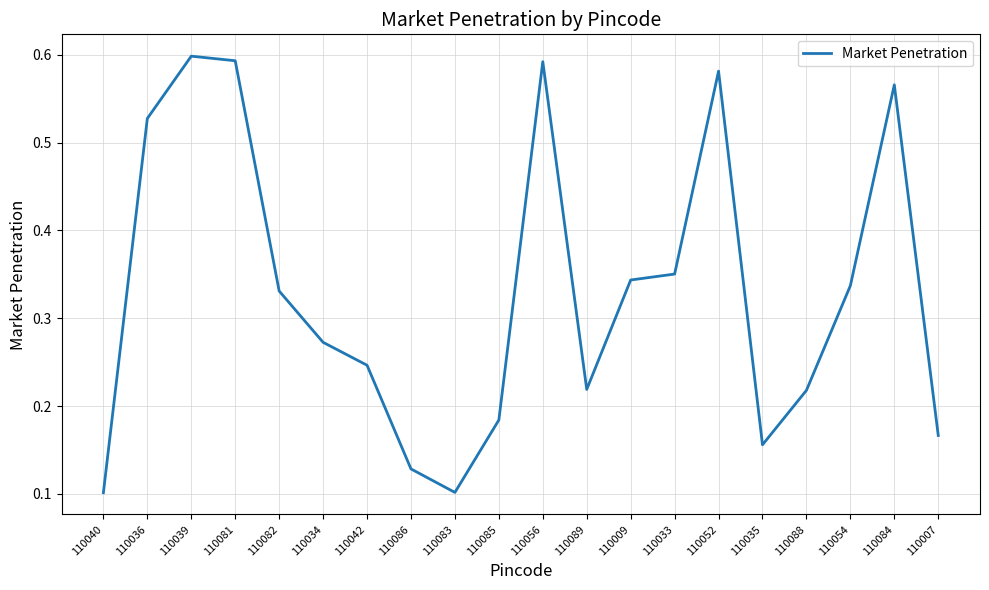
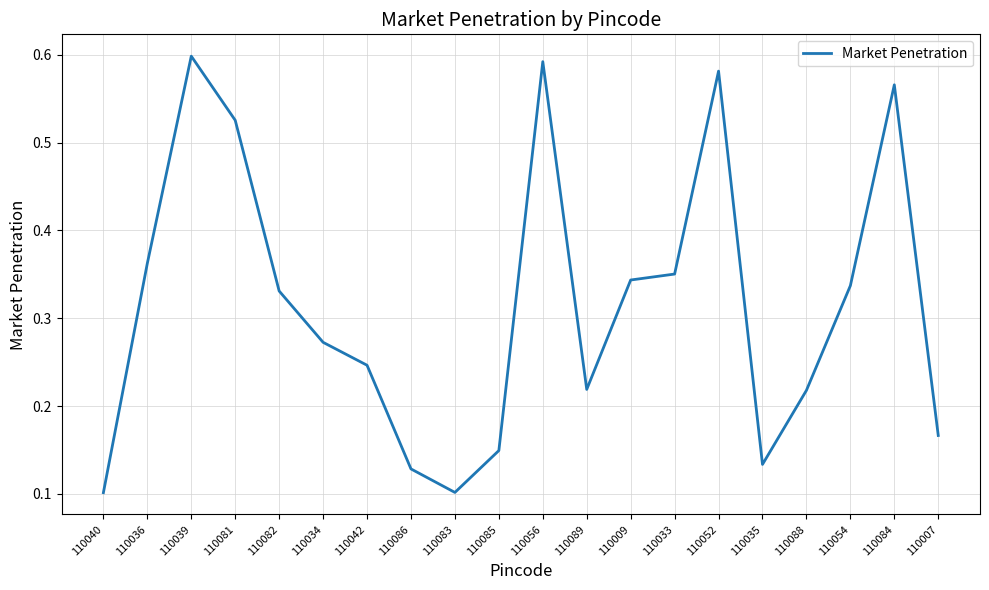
  {
    "110040": 0.10,
-   "110036": 0.53,
+   "110036": 0.36,
    "110039": 0.60,
-   "110081": 0.59,
+   "110081": 0.53,
    "110082": 0.33,
    "110034": 0.27,
    "110042": 0.25,
    "110086": 0.13,
    "110083": 0.10,
-   "110085": 0.18,
+   "110085": 0.15,
    "110056": 0.59,
    "110089": 0.22,
    "110009": 0.34,
    "110033": 0.35,
    "110052": 0.58,
-   "110035": 0.16,
+   "110035": 0.13,
    "110088": 0.22,
    "110054": 0.34,
    "110084": 0.57,
    "110007": 0.17
  }
